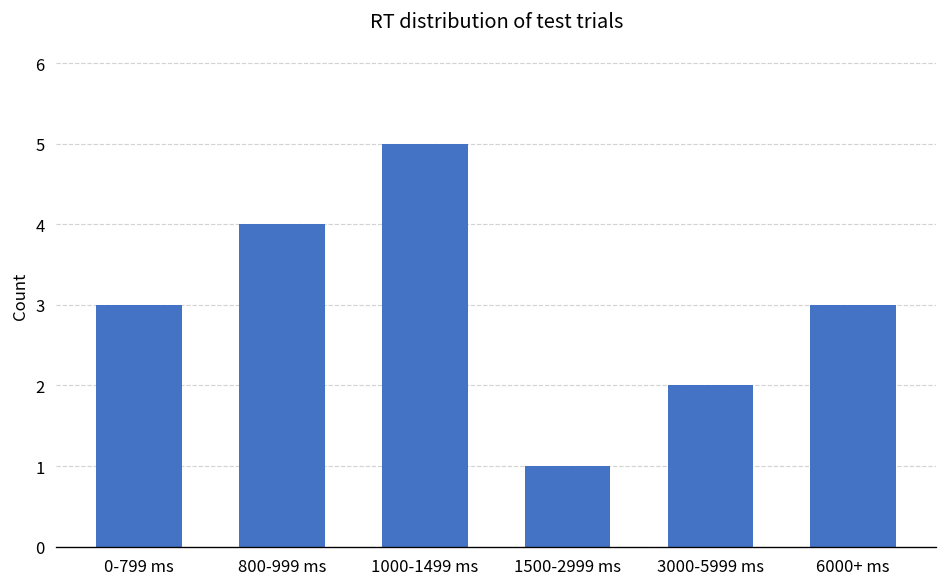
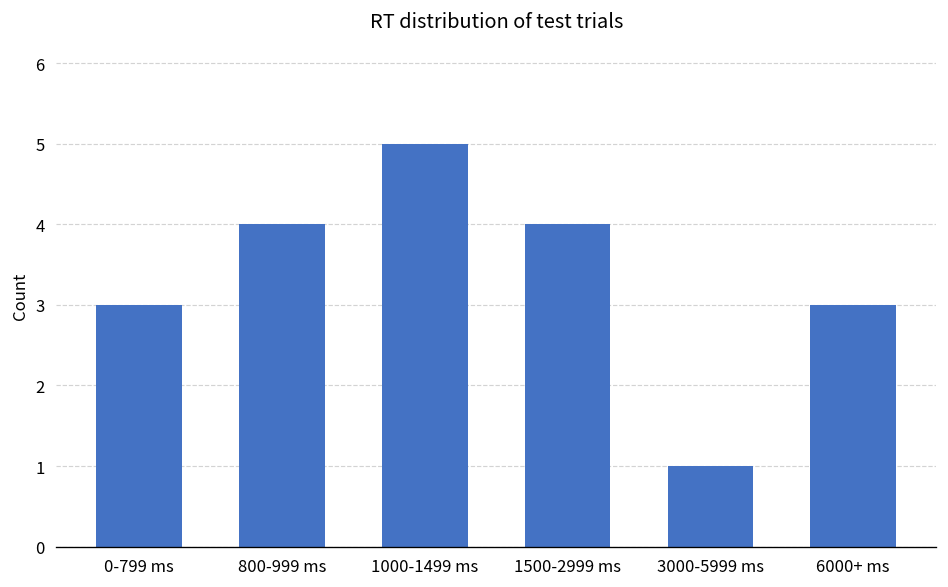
  {
    "0-799 ms": 3,
    "800-999 ms": 4,
    "1000-1499 ms": 5,
-   "1500-2999 ms": 1,
-   "3000-5999 ms": 2,
+   "1500-2999 ms": 4,
+   "3000-5999 ms": 1,
    "6000+ ms": 3
  }
